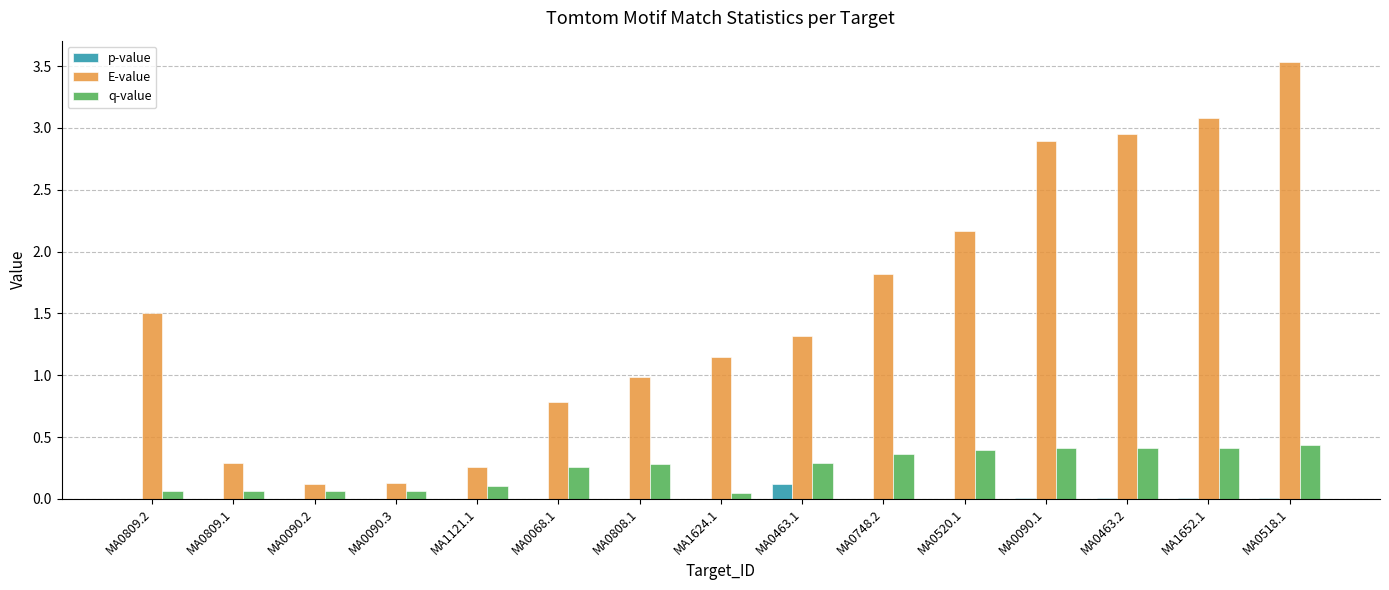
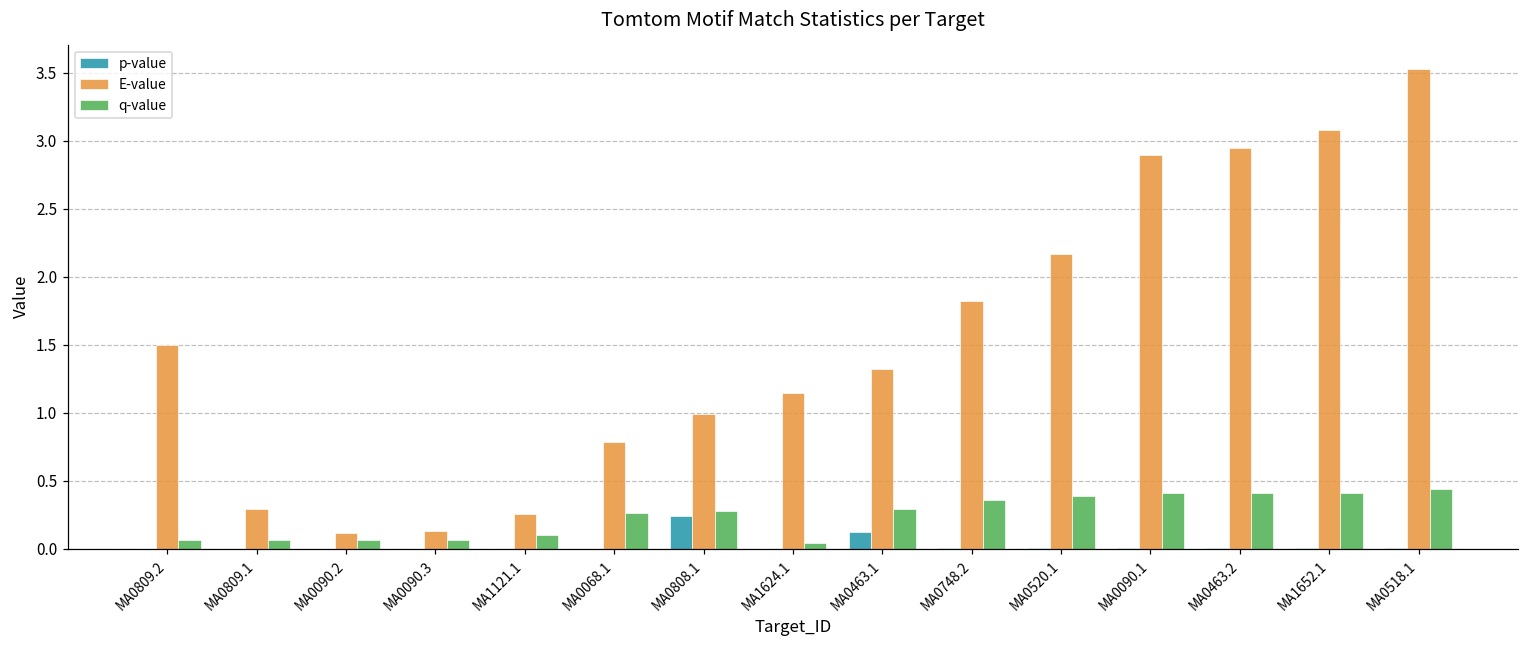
  {
    "p-value": {
-     "MA0808.1": 0.00,
+     "MA0808.1": 0.24,
      "MA0463.1": 0.12
    },
    "E-value": {
      "MA0809.2": 1.50,
      "MA0809.1": 0.29,
      "MA0090.2": 0.12,
      "MA0090.3": 0.13,
      "MA1121.1": 0.26,
      "MA0068.1": 0.79,
      "MA0808.1": 0.99,
      "MA1624.1": 1.15,
      "MA0463.1": 1.32,
      "MA0748.2": 1.82,
      "MA0520.1": 2.16,
      "MA0090.1": 2.89,
      "MA0463.2": 2.95,
      "MA1652.1": 3.08,
      "MA0518.1": 3.53
    },
    "q-value": {
      "MA0809.2": 0.06,
      "MA0809.1": 0.06,
      "MA0090.2": 0.06,
      "MA0090.3": 0.06,
      "MA1121.1": 0.10,
      "MA0068.1": 0.26,
      "MA0808.1": 0.28,
      "MA1624.1": 0.04,
      "MA0463.1": 0.29,
      "MA0748.2": 0.36,
      "MA0520.1": 0.39,
      "MA0090.1": 0.41,
      "MA0463.2": 0.41,
      "MA1652.1": 0.41,
      "MA0518.1": 0.44
    }
  }
